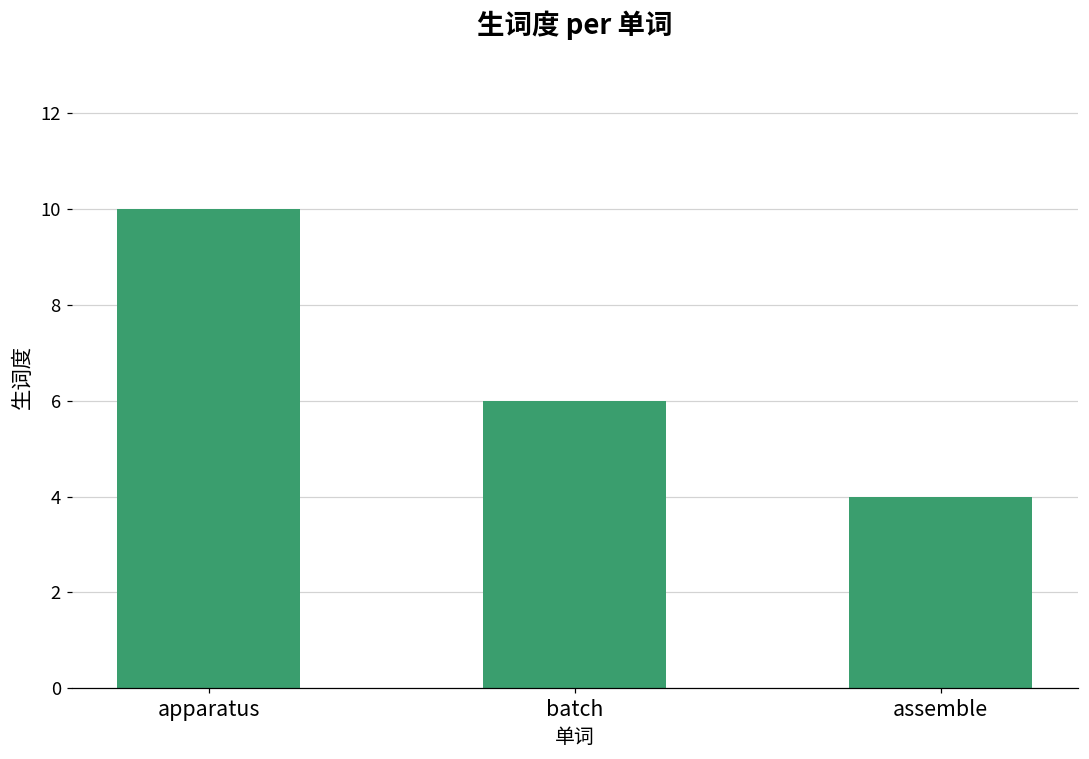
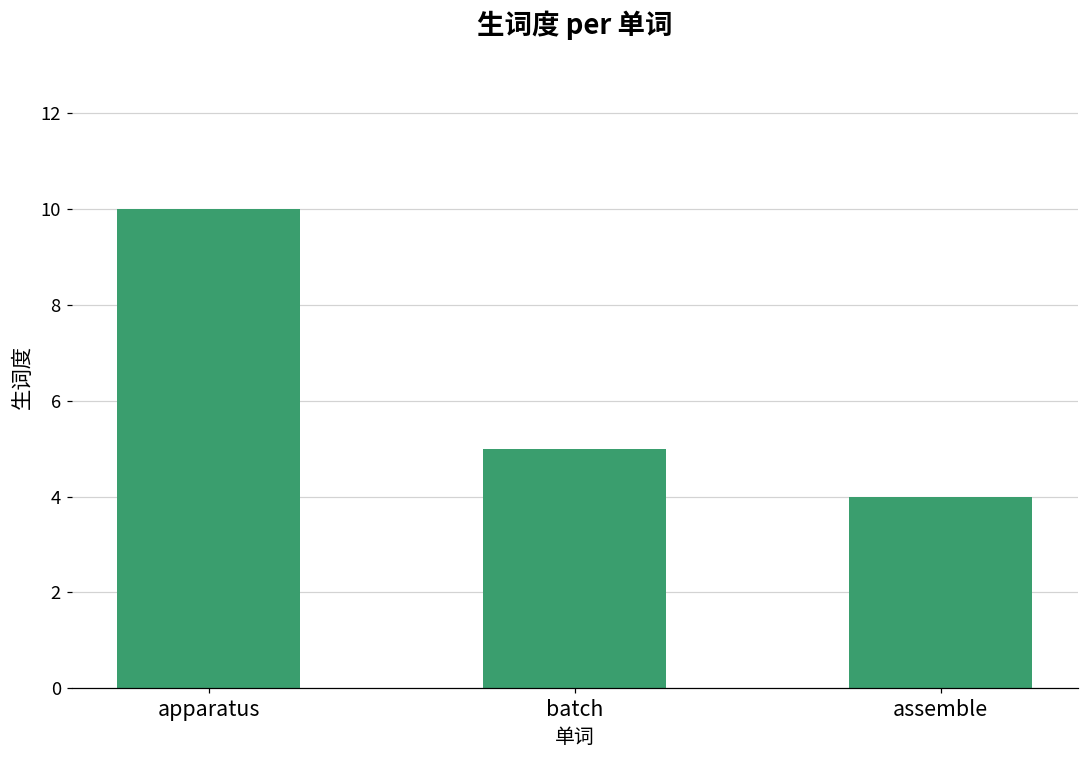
  {
    "apparatus": 10,
-   "batch": 6,
+   "batch": 5,
    "assemble": 4
  }
